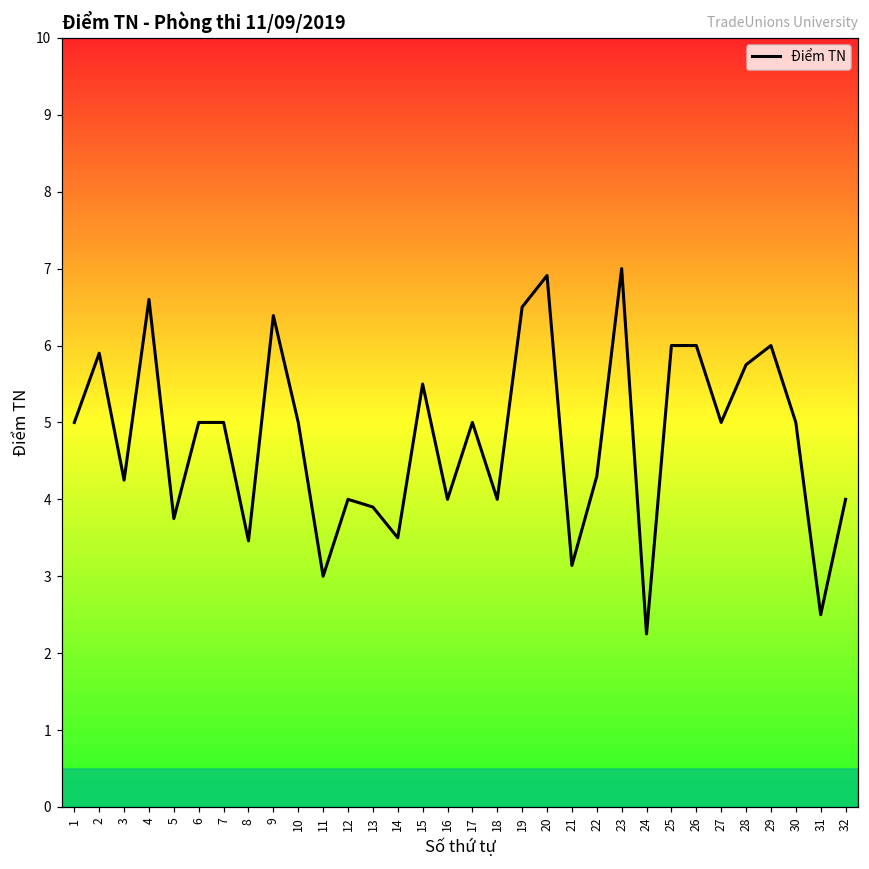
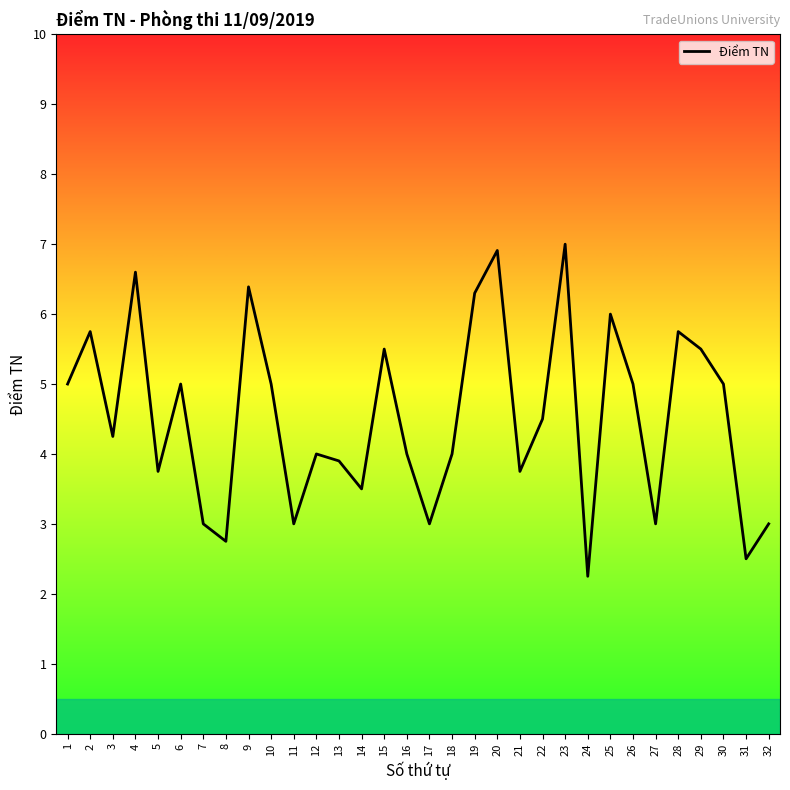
  {
    "1": 5.0,
-   "2": 5.9,
+   "2": 5.8,
    "3": 4.3,
    "4": 6.6,
    "5": 3.8,
    "6": 5.0,
-   "7": 5,
-   "8": 3.5,
+   "7": 3,
+   "8": 2.8,
    "9": 6.4,
    "10": 5.0,
    "11": 3.0,
    "12": 4.0,
    "13": 3.9,
    "14": 3.5,
    "15": 5.5,
    "16": 4.0,
-   "17": 5,
+   "17": 3,
    "18": 4.0,
-   "19": 6.5,
+   "19": 6.3,
    "20": 6.9,
-   "21": 3.1,
-   "22": 4.3,
+   "21": 3.8,
+   "22": 4.5,
    "23": 7.0,
    "24": 2.3,
    "25": 6.0,
-   "26": 6,
-   "27": 5,
+   "26": 5,
+   "27": 3,
    "28": 5.8,
-   "29": 6.0,
+   "29": 5.5,
    "30": 5.0,
    "31": 2.5,
-   "32": 4
+   "32": 3
  }
